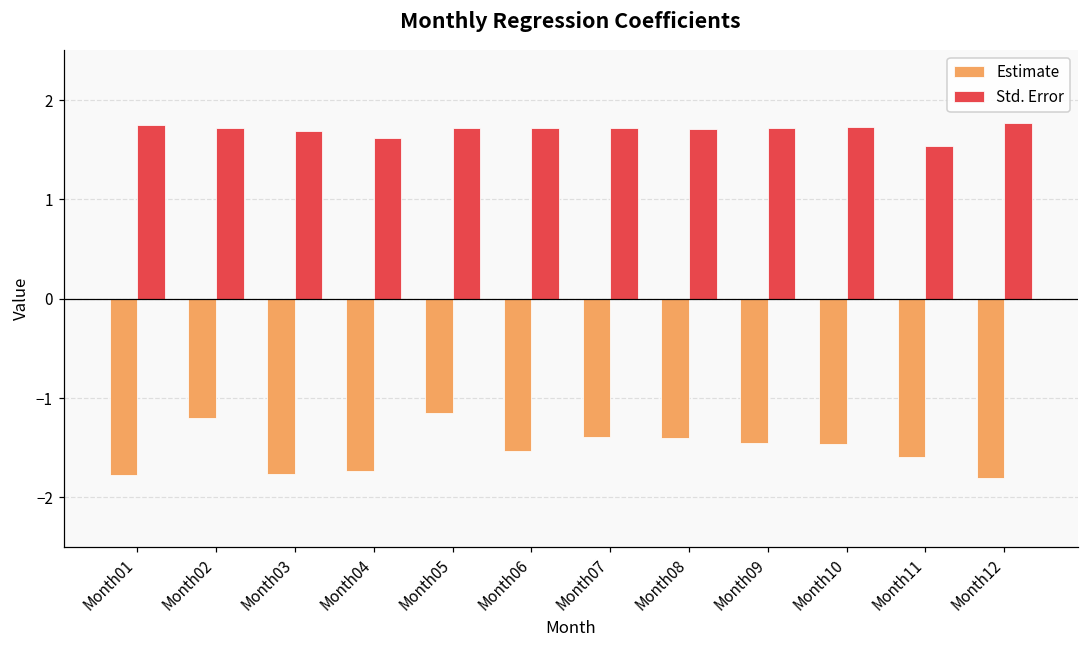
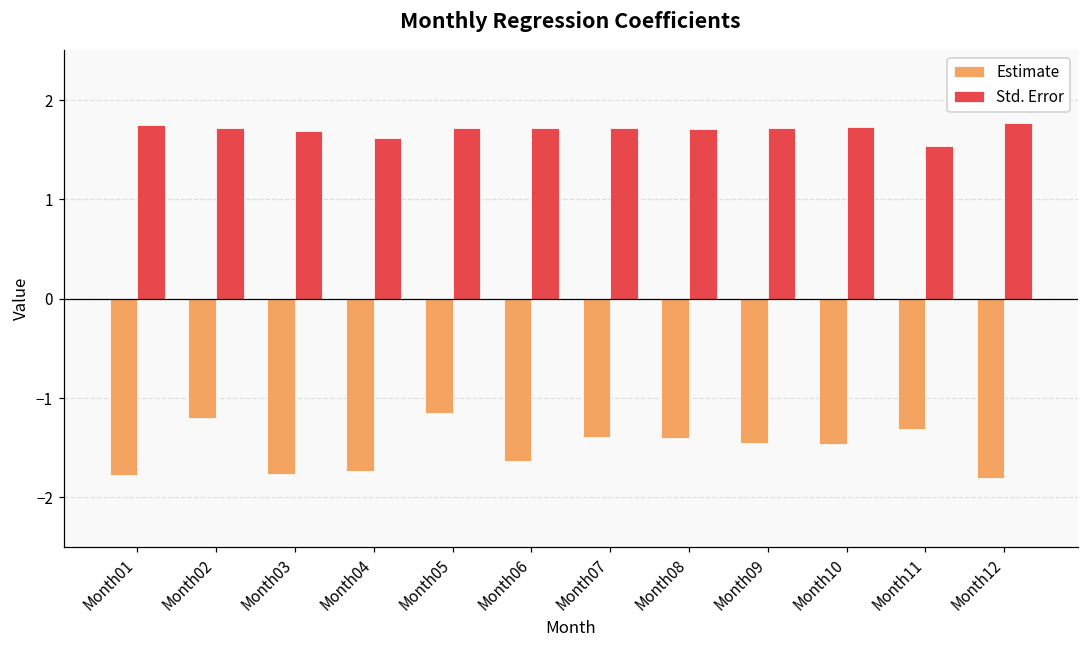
  {
    "Estimate": {
      "Month01": -1.8,
      "Month02": -1.2,
      "Month03": -1.8,
      "Month04": -1.7,
      "Month05": -1.2,
-     "Month06": -1.5,
+     "Month06": -1.6,
      "Month07": -1.4,
      "Month08": -1.4,
      "Month09": -1.5,
      "Month10": -1.5,
-     "Month11": -1.6,
+     "Month11": -1.3,
      "Month12": -1.8
    },
    "Std. Error": {
      "Month01": 1.7,
      "Month02": 1.7,
      "Month03": 1.7,
      "Month04": 1.6,
      "Month05": 1.7,
      "Month06": 1.7,
      "Month07": 1.7,
      "Month08": 1.7,
      "Month09": 1.7,
      "Month10": 1.7,
      "Month11": 1.5,
      "Month12": 1.8
    }
  }
